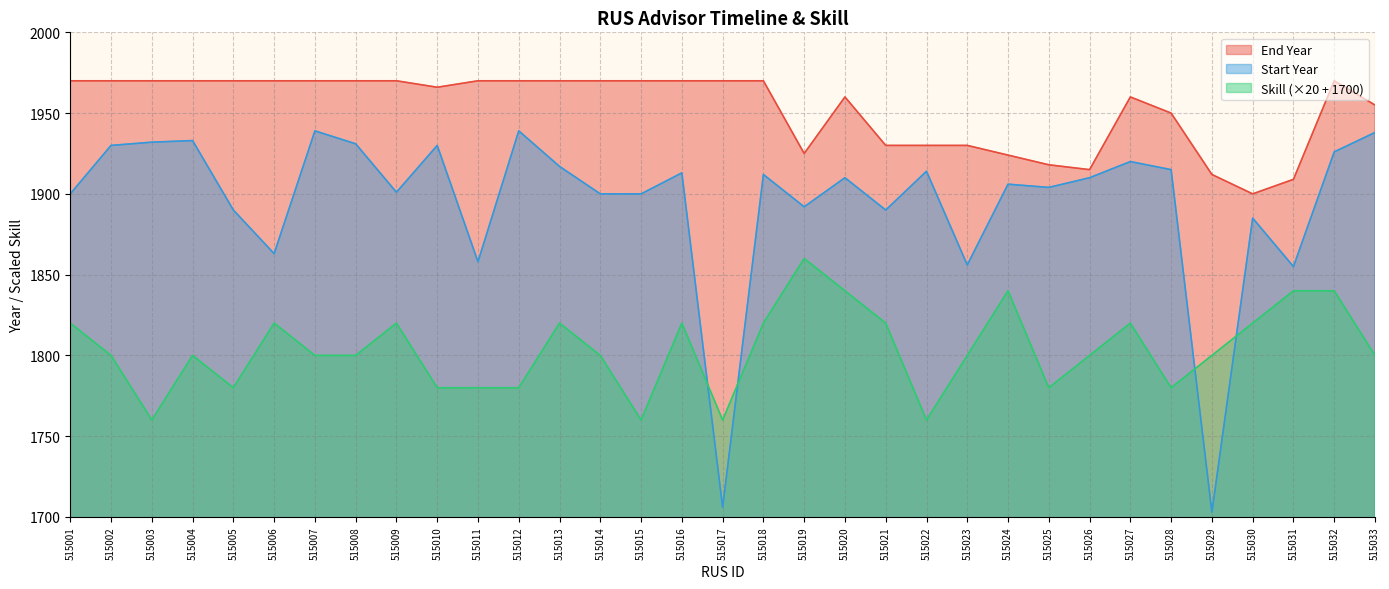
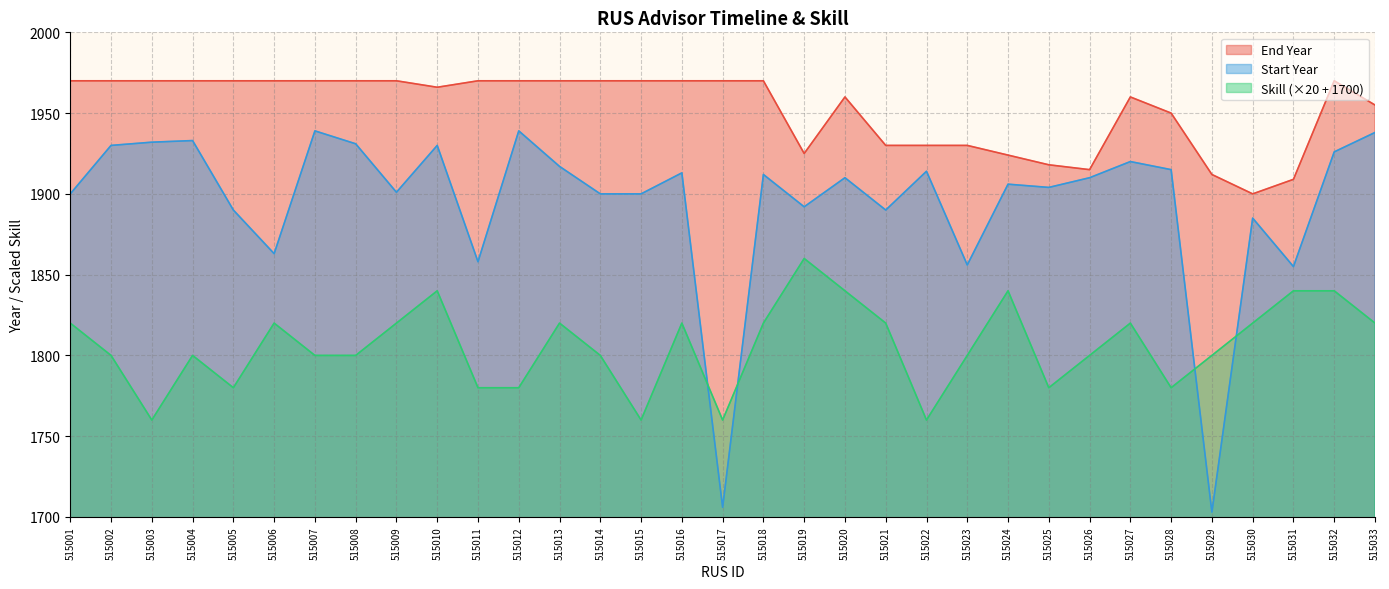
  {
    "End Year": {
      "515001": 1970,
      "515002": 1970,
      "515003": 1970,
      "515004": 1970,
      "515005": 1970,
      "515006": 1970,
      "515007": 1970,
      "515008": 1970,
      "515009": 1970,
      "515010": 1966,
      "515011": 1970,
      "515012": 1970,
      "515013": 1970,
      "515014": 1970,
      "515015": 1970,
      "515016": 1970,
      "515017": 1970,
      "515018": 1970,
      "515019": 1925,
      "515020": 1960,
      "515021": 1930,
      "515022": 1930,
      "515023": 1930,
      "515024": 1924,
      "515025": 1918,
      "515026": 1915,
      "515027": 1960,
      "515028": 1950,
      "515029": 1912,
      "515030": 1900,
      "515031": 1909,
      "515033": 1955
    },
    "Start Year": {
      "515001": 1900,
      "515002": 1930,
      "515003": 1932,
      "515004": 1933,
      "515005": 1890,
      "515006": 1863,
      "515007": 1939,
      "515008": 1931,
      "515009": 1901,
      "515010": 1930,
      "515011": 1858,
      "515012": 1939,
      "515013": 1917,
      "515014": 1900,
      "515015": 1900,
      "515016": 1913,
      "515017": 1706,
      "515018": 1912,
      "515019": 1892,
      "515020": 1910,
      "515021": 1890,
      "515022": 1914,
      "515023": 1856,
      "515024": 1906,
      "515025": 1904,
      "515026": 1910,
      "515027": 1920,
      "515028": 1915,
      "515029": 1703,
      "515030": 1885,
      "515031": 1855,
      "515032": 1926,
      "515033": 1938
    },
    "Skill (×20 + 1700)": {
      "515001": 1820,
      "515002": 1800,
      "515003": 1760,
      "515004": 1800,
      "515005": 1780,
      "515006": 1820,
      "515007": 1800,
      "515008": 1800,
      "515009": 1820,
-     "515010": 1780,
+     "515010": 1840,
      "515011": 1780,
      "515012": 1780,
      "515013": 1820,
      "515014": 1800,
      "515015": 1760,
      "515016": 1820,
      "515017": 1760,
      "515018": 1820,
      "515019": 1860,
      "515020": 1840,
      "515021": 1820,
      "515022": 1760,
      "515023": 1800,
      "515024": 1840,
      "515025": 1780,
      "515026": 1800,
      "515027": 1820,
      "515028": 1780,
      "515029": 1800,
      "515030": 1820,
      "515031": 1840,
      "515032": 1840,
-     "515033": 1800
+     "515033": 1820
    }
  }
